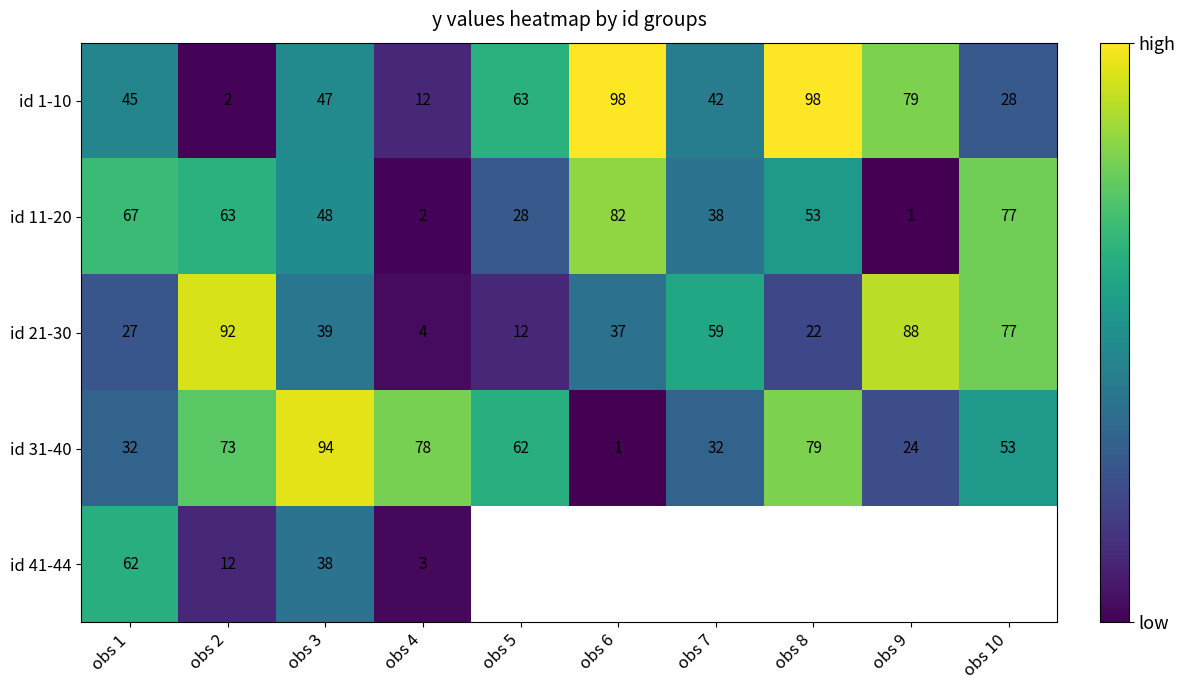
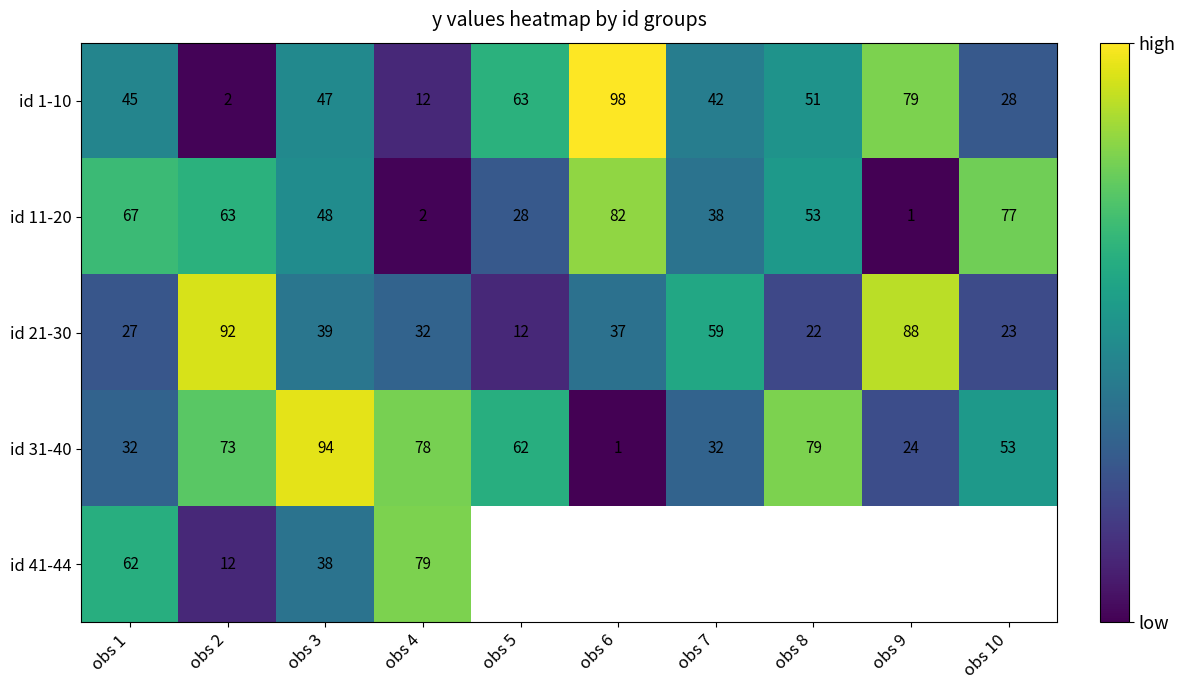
  {
    "id 1-10": {
      "obs 1": 45,
      "obs 2": 2,
      "obs 3": 47,
      "obs 4": 12,
      "obs 5": 63,
      "obs 6": 98,
      "obs 7": 42,
-     "obs 8": 98,
+     "obs 8": 51,
      "obs 9": 79,
      "obs 10": 28
    },
    "id 11-20": {
      "obs 1": 67,
      "obs 2": 63,
      "obs 3": 48,
      "obs 4": 2,
      "obs 5": 28,
      "obs 6": 82,
      "obs 7": 38,
      "obs 8": 53,
      "obs 9": 1,
      "obs 10": 77
    },
    "id 21-30": {
      "obs 1": 27,
      "obs 2": 92,
      "obs 3": 39,
-     "obs 4": 4,
+     "obs 4": 32,
      "obs 5": 12,
      "obs 6": 37,
      "obs 7": 59,
      "obs 8": 22,
      "obs 9": 88,
-     "obs 10": 77
+     "obs 10": 23
    },
    "id 31-40": {
      "obs 1": 32,
      "obs 2": 73,
      "obs 3": 94,
      "obs 4": 78,
      "obs 5": 62,
      "obs 6": 1,
      "obs 7": 32,
      "obs 8": 79,
      "obs 9": 24,
      "obs 10": 53
    },
    "id 41-44": {
      "obs 1": 62,
      "obs 2": 12,
      "obs 3": 38,
-     "obs 4": 3
+     "obs 4": 79
    }
  }
